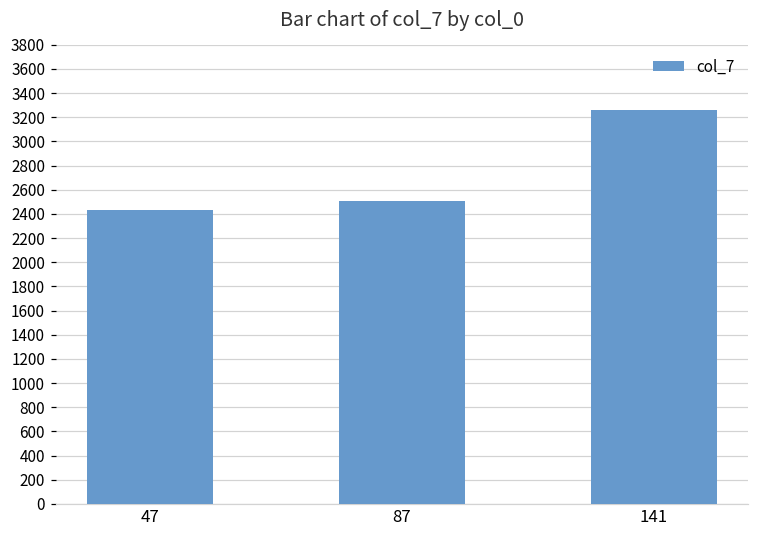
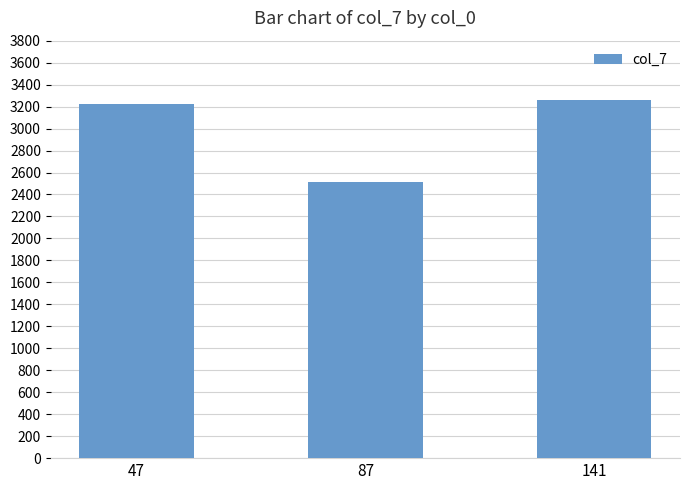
  {
-   "47": 2430,
+   "47": 3230,
    "87": 2510,
    "141": 3260
  }
